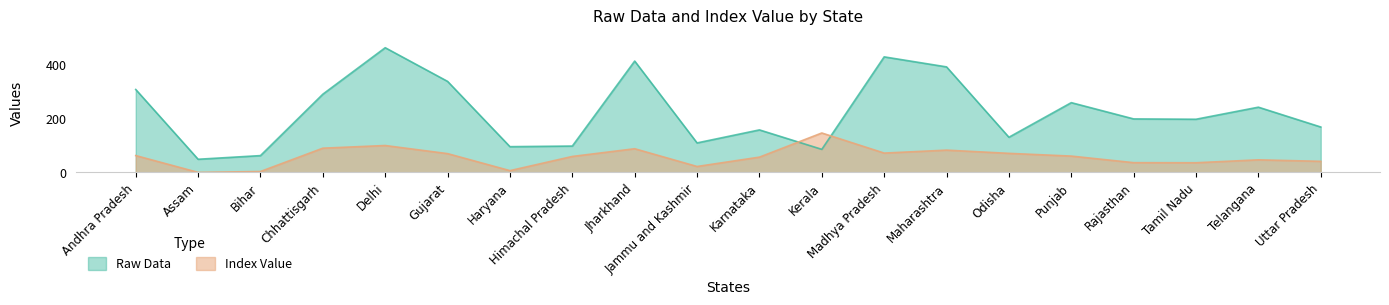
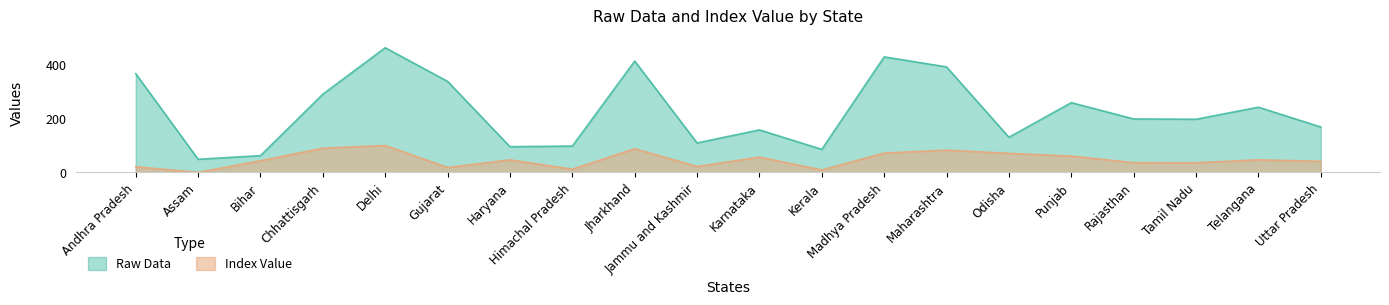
  {
    "Raw Data": {
-     "Andhra Pradesh": 310,
+     "Andhra Pradesh": 370,
      "Assam": 50,
      "Bihar": 60,
      "Chhattisgarh": 290,
      "Delhi": 460,
      "Gujarat": 340,
      "Haryana": 100,
      "Himachal Pradesh": 100,
      "Jharkhand": 410,
      "Jammu and Kashmir": 110,
      "Karnataka": 160,
      "Kerala": 90,
      "Madhya Pradesh": 430,
      "Maharashtra": 390,
      "Odisha": 130,
      "Punjab": 260,
      "Rajasthan": 200,
      "Tamil Nadu": 200,
      "Telangana": 240,
      "Uttar Pradesh": 170
    },
    "Index Value": {
-     "Andhra Pradesh": 60,
+     "Andhra Pradesh": 20,
      "Assam": 0,
-     "Bihar": 0,
+     "Bihar": 40,
      "Chhattisgarh": 90,
      "Delhi": 100,
-     "Gujarat": 70,
-     "Haryana": 10,
-     "Himachal Pradesh": 60,
+     "Gujarat": 20,
+     "Haryana": 50,
+     "Himachal Pradesh": 10,
      "Jharkhand": 90,
      "Jammu and Kashmir": 20,
      "Karnataka": 60,
-     "Kerala": 150,
+     "Kerala": 10,
      "Madhya Pradesh": 70,
      "Maharashtra": 80,
      "Odisha": 70,
      "Punjab": 60,
      "Rajasthan": 40,
      "Tamil Nadu": 40,
      "Telangana": 50,
      "Uttar Pradesh": 40
    }
  }
